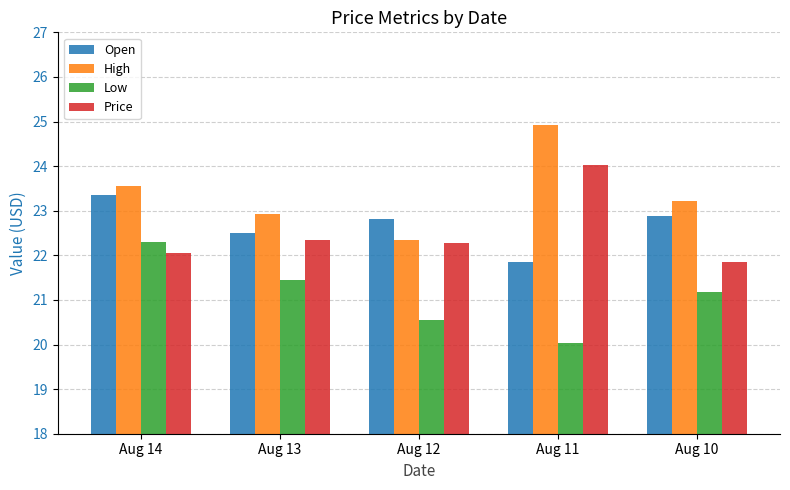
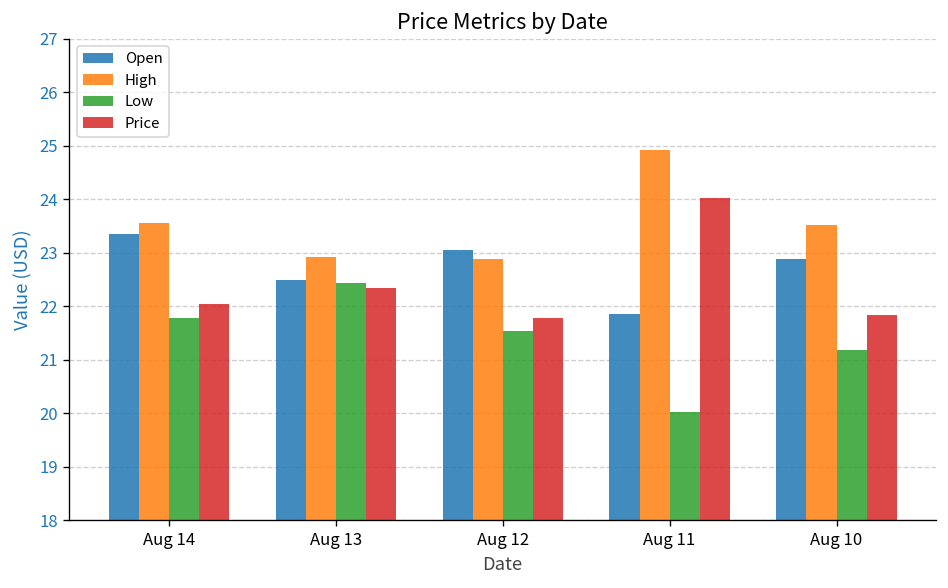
  {
    "Open": {
      "Aug 14": 23.4,
      "Aug 13": 22.5,
-     "Aug 12": 22.8,
+     "Aug 12": 23.1,
      "Aug 11": 21.9,
      "Aug 10": 22.9
    },
    "High": {
      "Aug 14": 23.6,
      "Aug 13": 22.9,
-     "Aug 12": 22.3,
+     "Aug 12": 22.9,
      "Aug 11": 24.9,
-     "Aug 10": 23.2
+     "Aug 10": 23.5
    },
    "Low": {
-     "Aug 14": 22.3,
-     "Aug 13": 21.5,
-     "Aug 12": 20.5,
+     "Aug 14": 21.8,
+     "Aug 13": 22.4,
+     "Aug 12": 21.5,
      "Aug 11": 20.0,
      "Aug 10": 21.2
    },
    "Price": {
      "Aug 14": 22.1,
      "Aug 13": 22.3,
-     "Aug 12": 22.3,
+     "Aug 12": 21.8,
      "Aug 11": 24.0,
      "Aug 10": 21.8
    }
  }
